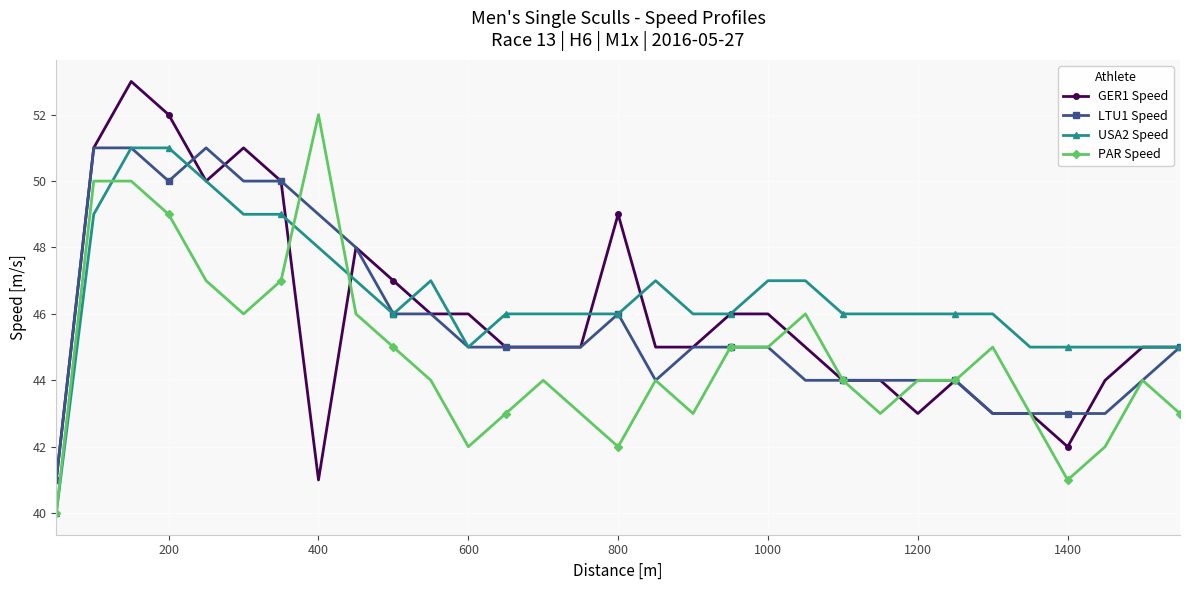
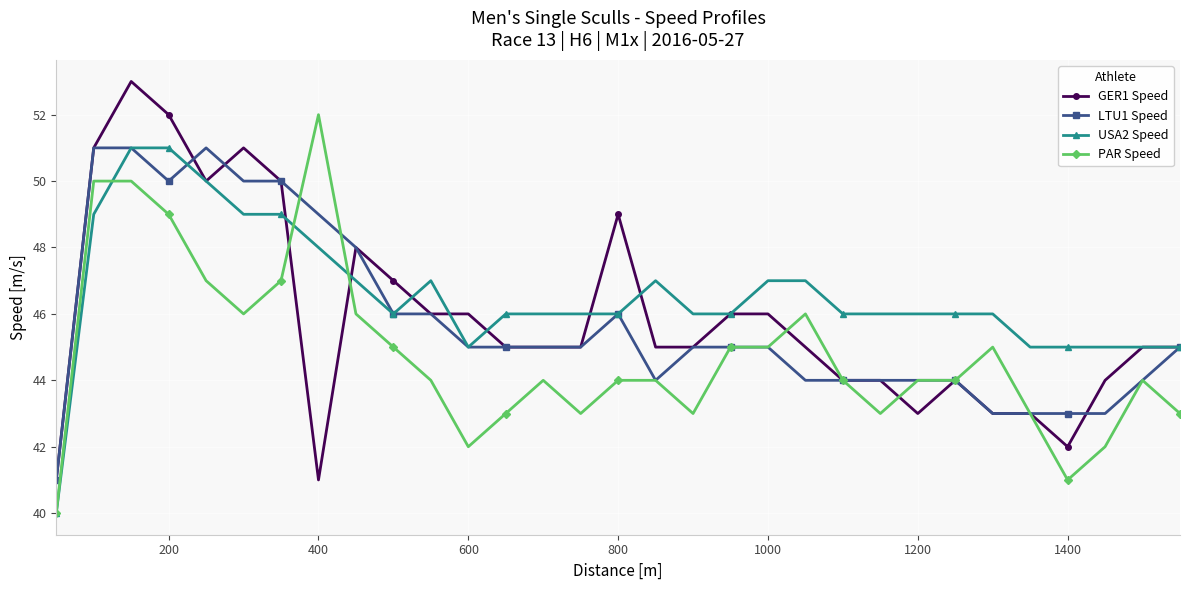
  {
    "GER1 Speed": {
      "200": 52,
      "400": 41,
      "600": 46,
      "800": 49,
      "1000": 46,
      "1200": 43,
      "1400": 42
    },
    "LTU1 Speed": {
      "200": 50,
      "400": 49,
      "1400": 43
    },
    "USA2 Speed": {
      "200": 51,
      "400": 48,
      "1000": 47,
      "1200": 46,
      "1400": 45
    },
    "PAR Speed": {
      "200": 49,
      "400": 52,
      "600": 42,
-     "800": 42,
+     "800": 44,
      "1400": 41
    }
  }
